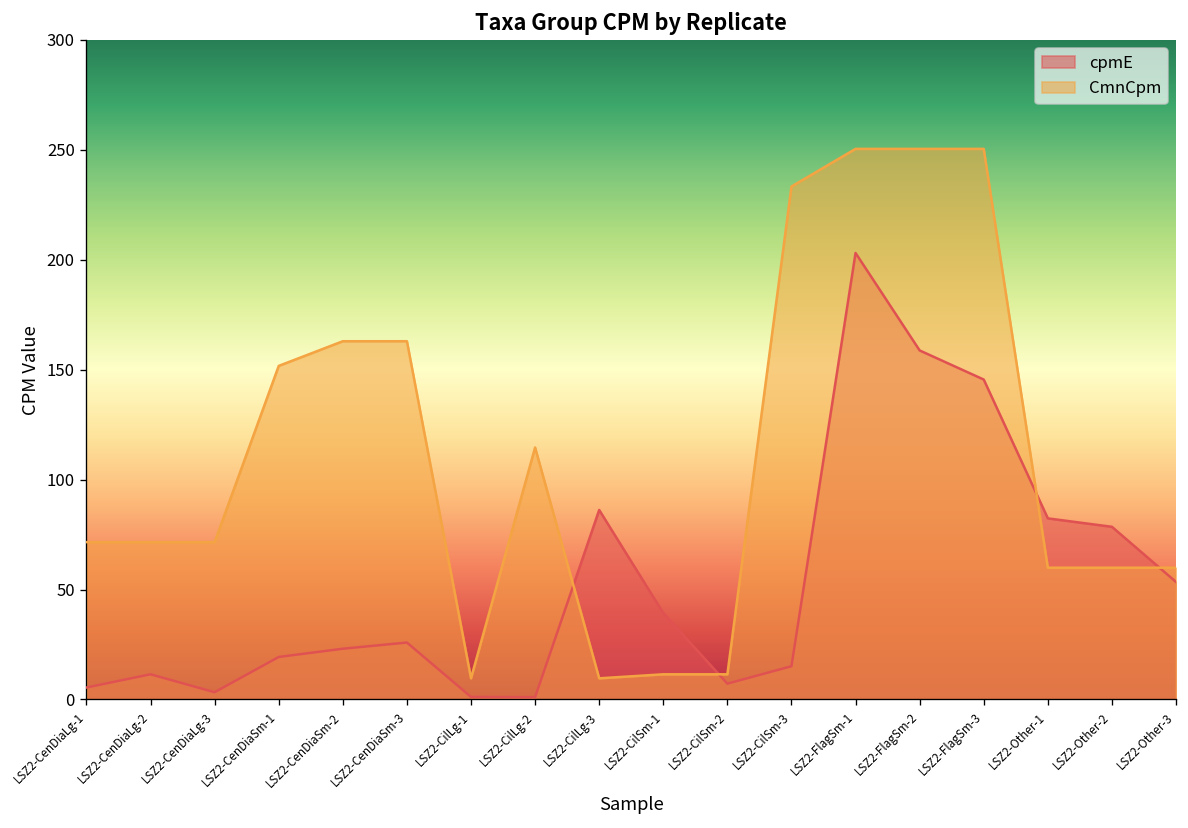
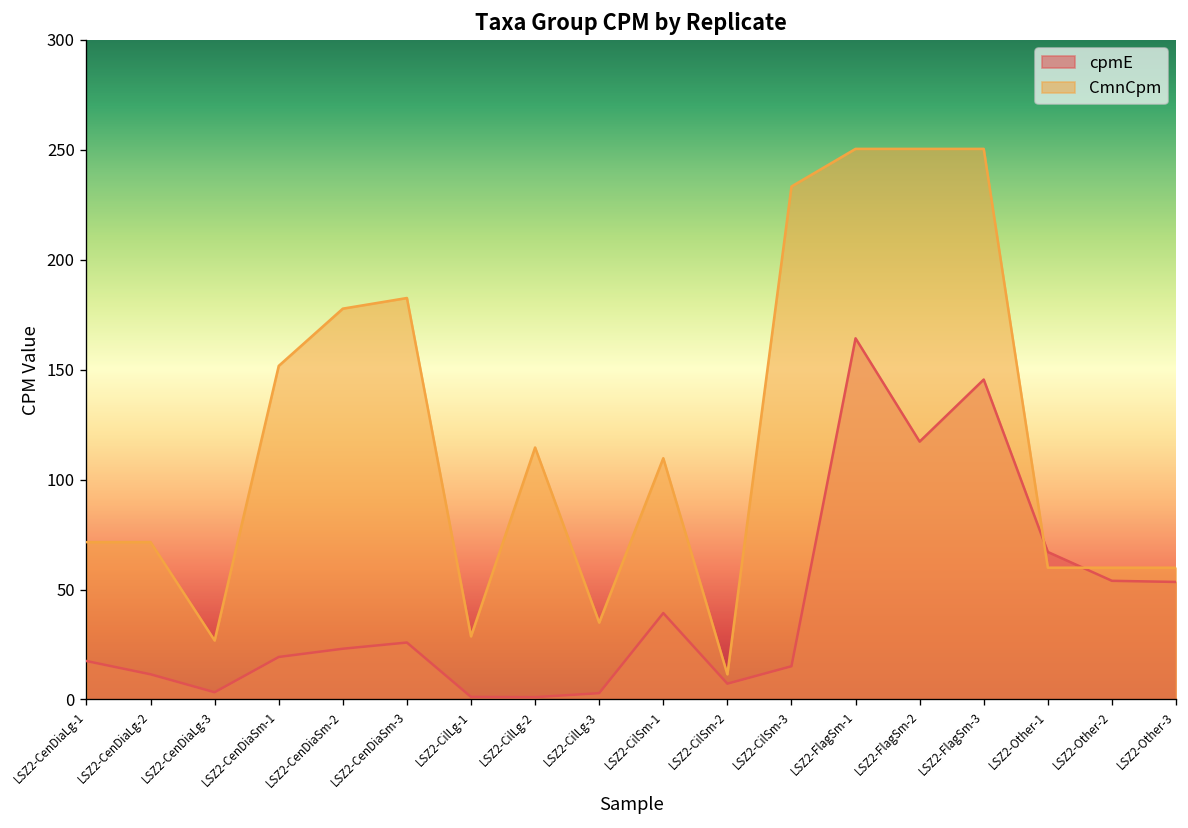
  {
    "cpmE": {
-     "LSZ2-CenDiaLg-1": 5,
+     "LSZ2-CenDiaLg-1": 17,
      "LSZ2-CenDiaLg-2": 11,
      "LSZ2-CenDiaLg-3": 3,
      "LSZ2-CenDiaSm-1": 19,
      "LSZ2-CenDiaSm-2": 23,
      "LSZ2-CenDiaSm-3": 26,
      "LSZ2-CilLg-1": 1,
      "LSZ2-CilLg-2": 1,
-     "LSZ2-CilLg-3": 86,
+     "LSZ2-CilLg-3": 3,
      "LSZ2-CilSm-1": 39,
      "LSZ2-CilSm-2": 7,
      "LSZ2-CilSm-3": 15,
-     "LSZ2-FlagSm-1": 203,
-     "LSZ2-FlagSm-2": 159,
+     "LSZ2-FlagSm-1": 164,
+     "LSZ2-FlagSm-2": 117,
      "LSZ2-FlagSm-3": 146,
-     "LSZ2-Other-1": 82,
-     "LSZ2-Other-2": 79,
+     "LSZ2-Other-1": 67,
+     "LSZ2-Other-2": 54,
      "LSZ2-Other-3": 53
    },
    "CmnCpm": {
      "LSZ2-CenDiaLg-1": 72,
      "LSZ2-CenDiaLg-2": 72,
-     "LSZ2-CenDiaLg-3": 72,
+     "LSZ2-CenDiaLg-3": 27,
      "LSZ2-CenDiaSm-1": 152,
-     "LSZ2-CenDiaSm-2": 163,
-     "LSZ2-CenDiaSm-3": 163,
-     "LSZ2-CilLg-1": 10,
+     "LSZ2-CenDiaSm-2": 178,
+     "LSZ2-CenDiaSm-3": 183,
+     "LSZ2-CilLg-1": 29,
      "LSZ2-CilLg-2": 115,
-     "LSZ2-CilLg-3": 10,
-     "LSZ2-CilSm-1": 11,
+     "LSZ2-CilLg-3": 35,
+     "LSZ2-CilSm-1": 110,
      "LSZ2-CilSm-2": 11,
      "LSZ2-CilSm-3": 233,
      "LSZ2-FlagSm-1": 250,
      "LSZ2-FlagSm-2": 250,
      "LSZ2-FlagSm-3": 250,
      "LSZ2-Other-1": 60,
      "LSZ2-Other-2": 60,
      "LSZ2-Other-3": 60
    }
  }
